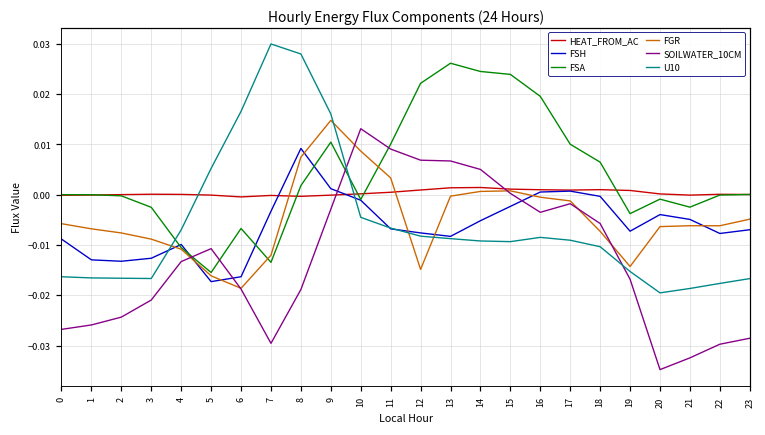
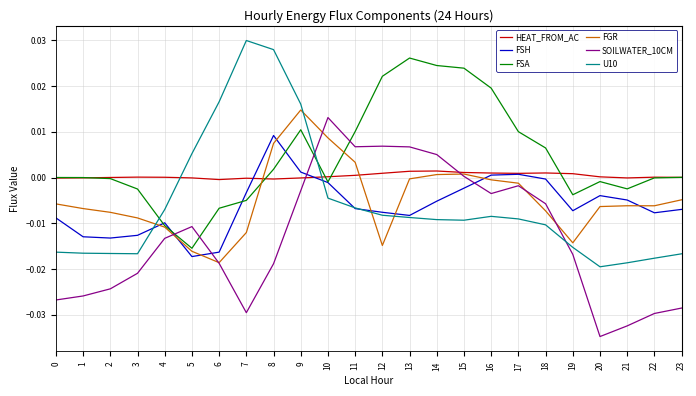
  {
    "HEAT_FROM_AC": {
      "3": 0.000,
      "4": 0.000,
      "5": 0.000,
      "6": 0.000,
      "7": 0.000,
      "8": 0.000,
      "9": 0.000,
      "10": 0.000,
      "11": 0.000,
      "12": 0.001,
      "13": 0.001,
      "14": 0.001,
      "18": 0.001,
      "19": 0.001,
      "20": 0.000,
      "21": 0.000
    },
    "FSH": {
      "0": -0.009,
      "1": -0.013,
      "2": -0.013,
      "3": -0.013,
      "4": -0.010,
      "5": -0.017,
      "6": -0.016,
      "7": -0.003,
      "8": 0.009,
      "9": 0.001,
      "12": -0.008,
      "14": -0.005,
      "15": -0.002,
      "18": 0.000,
      "19": -0.007,
      "20": -0.004,
      "21": -0.005,
      "22": -0.008,
      "23": -0.007
    },
    "FSA": {
      "3": -0.003,
      "5": -0.015,
      "6": -0.007,
-     "7": -0.013,
+     "7": -0.005,
      "8": 0.002,
      "9": 0.010,
      "11": 0.010,
      "12": 0.022,
      "13": 0.026,
      "14": 0.025,
      "15": 0.024,
      "16": 0.020,
      "17": 0.010,
      "18": 0.006,
      "19": -0.004,
      "20": -0.001,
      "21": -0.002
    },
    "FGR": {
      "0": -0.006,
      "1": -0.007,
      "2": -0.008,
      "3": -0.009,
      "5": -0.016,
      "7": -0.012,
      "8": 0.007,
      "9": 0.015,
      "10": 0.009,
      "11": 0.003,
      "12": -0.015,
      "13": 0.000,
      "14": 0.001,
      "16": 0.000,
      "18": -0.007,
      "19": -0.014,
      "20": -0.006,
      "21": -0.006,
      "22": -0.006,
      "23": -0.005
    },
    "SOILWATER_10CM": {
      "0": -0.027,
      "1": -0.026,
      "2": -0.024,
      "3": -0.021,
      "4": -0.013,
      "5": -0.011,
      "7": -0.030,
      "8": -0.019,
      "9": -0.003,
      "10": 0.013,
-     "11": 0.009,
+     "11": 0.007,
      "12": 0.007,
      "13": 0.007,
      "14": 0.005,
      "16": -0.004,
      "18": -0.006,
      "19": -0.017,
      "20": -0.035,
      "21": -0.032,
      "22": -0.030,
      "23": -0.029
    },
    "U10": {
      "0": -0.016,
      "1": -0.017,
      "2": -0.017,
      "3": -0.017,
      "4": -0.007,
      "5": 0.005,
      "6": 0.017,
      "7": 0.030,
      "8": 0.028,
      "9": 0.016,
      "10": -0.005,
      "12": -0.008,
      "14": -0.009,
      "15": -0.009,
      "16": -0.008,
      "17": -0.009,
      "18": -0.010,
      "19": -0.015,
      "20": -0.020,
      "21": -0.019,
      "22": -0.018,
      "23": -0.017
    }
  }
